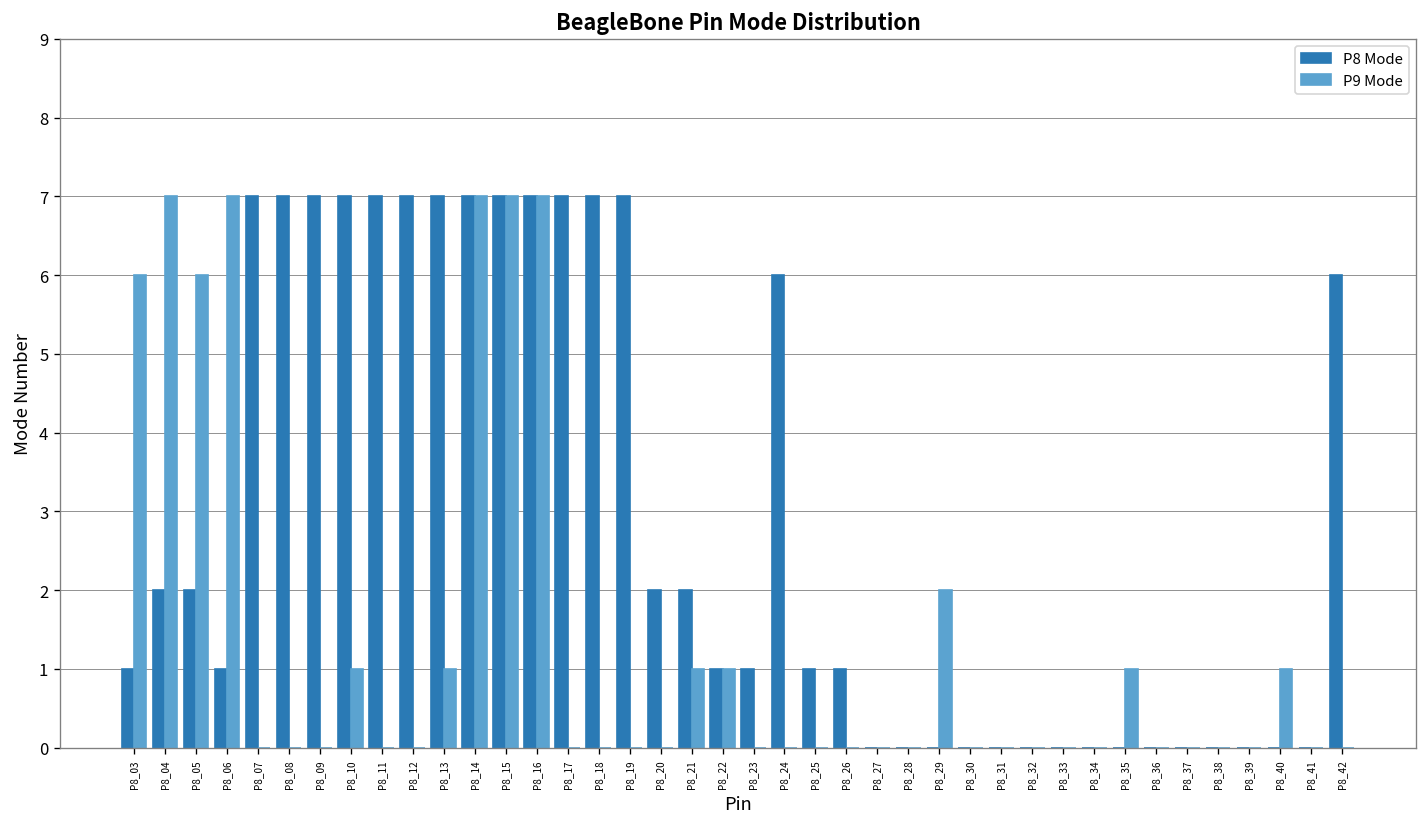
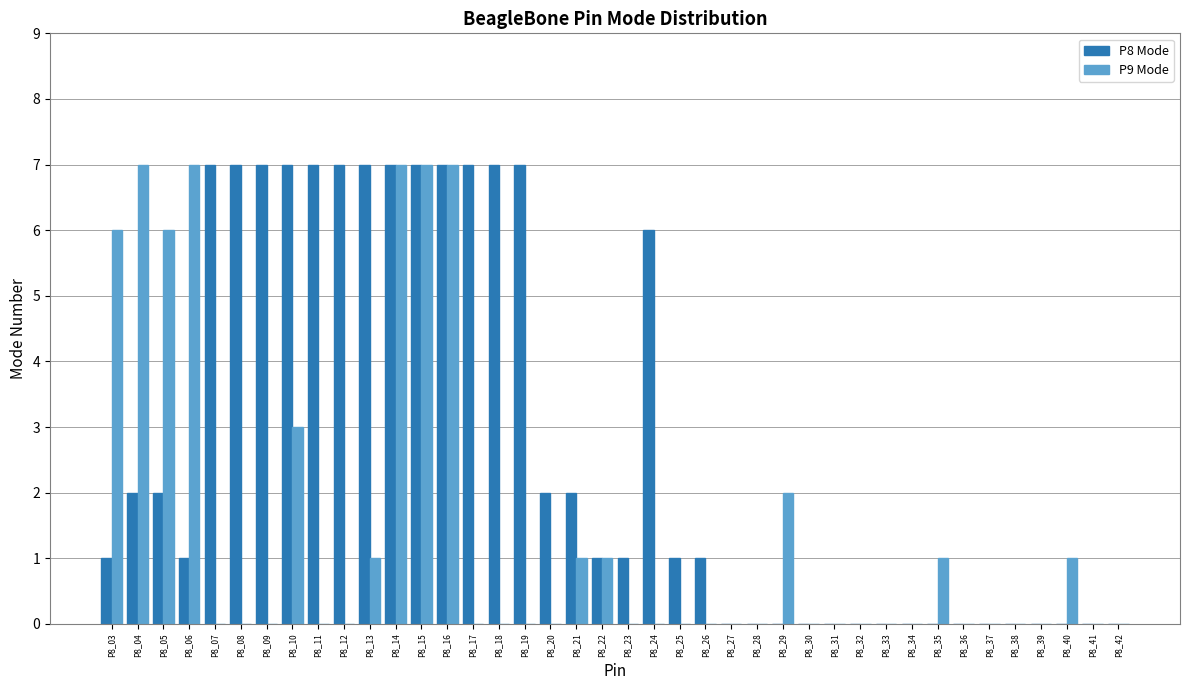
  {
    "P8 Mode": {
      "P8_03": 1,
      "P8_04": 2,
      "P8_05": 2,
      "P8_06": 1,
      "P8_07": 7,
      "P8_08": 7,
      "P8_09": 7,
      "P8_10": 7,
      "P8_11": 7,
      "P8_12": 7,
      "P8_13": 7,
      "P8_14": 7,
      "P8_15": 7,
      "P8_16": 7,
      "P8_17": 7,
      "P8_18": 7,
      "P8_19": 7,
      "P8_20": 2,
      "P8_21": 2,
      "P8_22": 1,
      "P8_23": 1,
      "P8_24": 6,
      "P8_25": 1,
      "P8_26": 1,
      "P8_27": 0,
      "P8_28": 0,
      "P8_29": 0,
      "P8_30": 0,
      "P8_31": 0,
      "P8_32": 0,
      "P8_33": 0,
      "P8_34": 0,
      "P8_35": 0,
      "P8_36": 0,
      "P8_37": 0,
      "P8_38": 0,
      "P8_39": 0,
      "P8_40": 0,
      "P8_41": 0,
-     "P8_42": 6
+     "P8_42": 0
    },
    "P9 Mode": {
      "P8_03": 6,
      "P8_04": 7,
      "P8_05": 6,
      "P8_06": 7,
      "P8_07": 0,
      "P8_08": 0,
      "P8_09": 0,
-     "P8_10": 1,
+     "P8_10": 3,
      "P8_11": 0,
      "P8_12": 0,
      "P8_13": 1,
      "P8_14": 7,
      "P8_15": 7,
      "P8_16": 7,
      "P8_17": 0,
      "P8_18": 0,
      "P8_19": 0,
      "P8_20": 0,
      "P8_21": 1,
      "P8_22": 1,
      "P8_23": 0,
      "P8_24": 0,
      "P8_25": 0,
      "P8_26": 0,
      "P8_27": 0,
      "P8_28": 0,
      "P8_29": 2,
      "P8_30": 0,
      "P8_31": 0,
      "P8_32": 0,
      "P8_33": 0,
      "P8_34": 0,
      "P8_35": 1,
      "P8_36": 0,
      "P8_37": 0,
      "P8_38": 0,
      "P8_39": 0,
      "P8_40": 1,
      "P8_41": 0,
      "P8_42": 0
    }
  }
